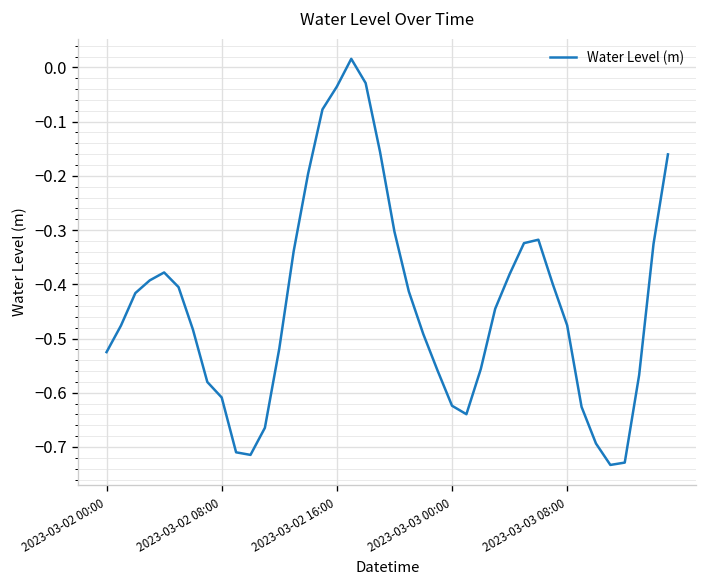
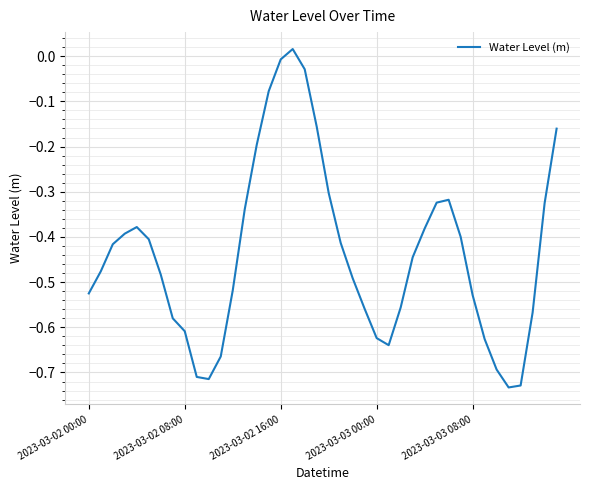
  {
    "2023-03-02 00:00": -0.53,
    "2023-03-02 08:00": -0.61,
-   "2023-03-02 16:00": -0.04,
+   "2023-03-02 16:00": -0.01,
    "2023-03-03 00:00": -0.62,
-   "2023-03-03 08:00": -0.48
+   "2023-03-03 08:00": -0.53
  }
